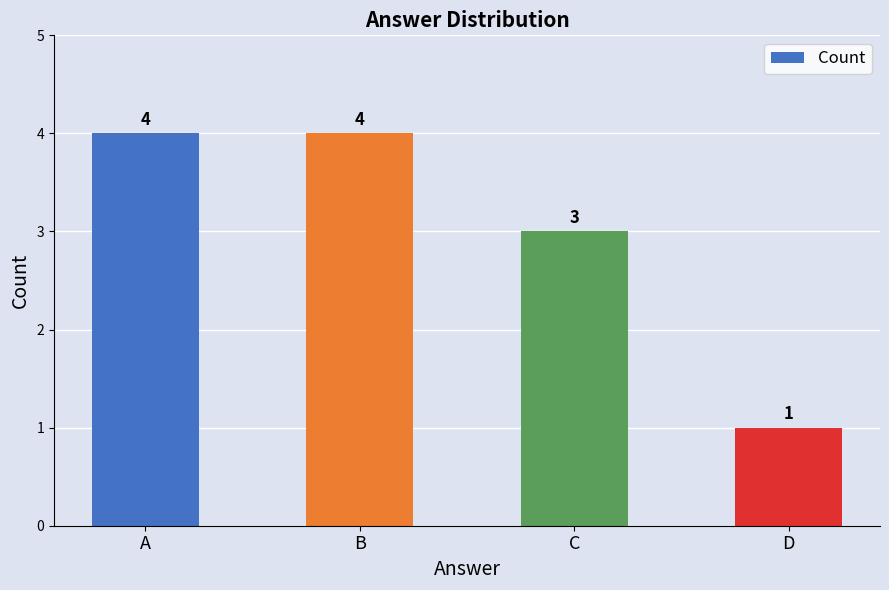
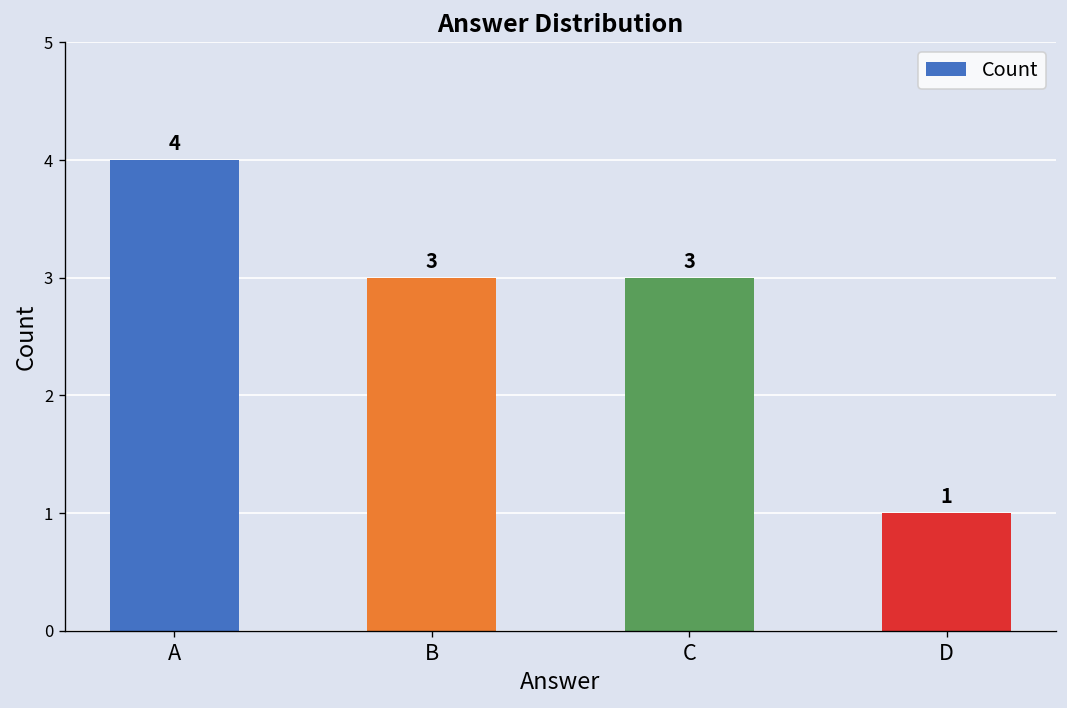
  {
    "A": 4,
-   "B": 4,
+   "B": 3,
    "C": 3,
    "D": 1
  }
